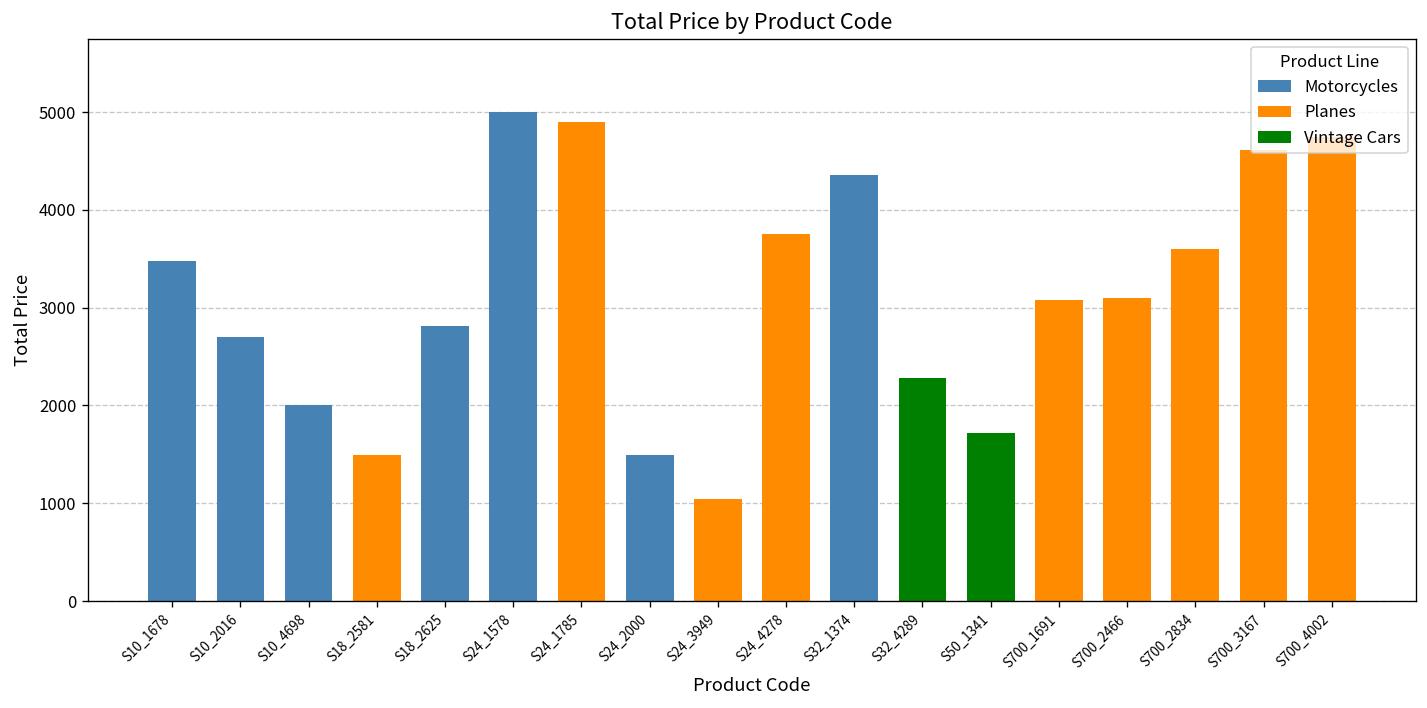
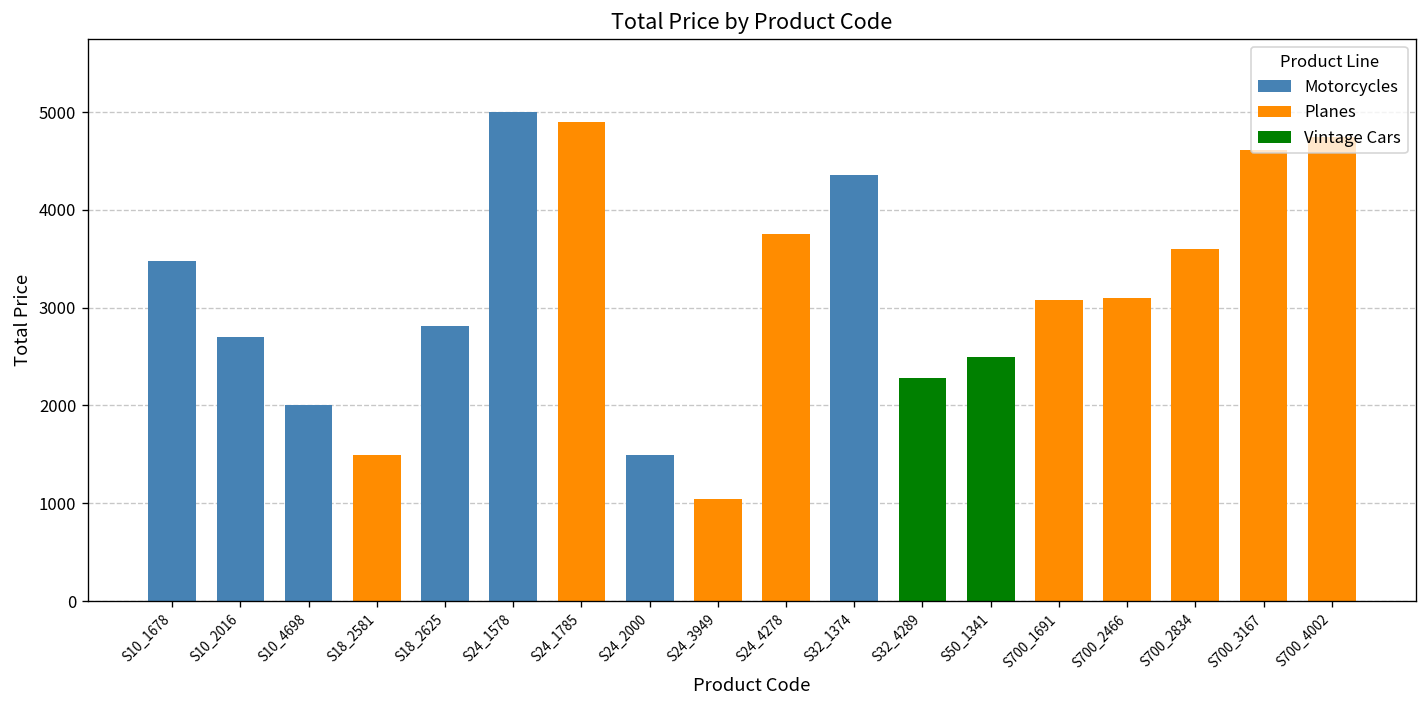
  {
    "S10_1678": 3500,
    "S10_2016": 2700,
    "S10_4698": 2000,
    "S18_2581": 1500,
    "S18_2625": 2800,
    "S24_1578": 5000,
    "S24_1785": 4900,
    "S24_2000": 1500,
    "S24_3949": 1000,
    "S24_4278": 3800,
    "S32_1374": 4400,
    "S32_4289": 2300,
-   "S50_1341": 1700,
+   "S50_1341": 2500,
    "S700_1691": 3100,
    "S700_2466": 3100,
    "S700_2834": 3600
  }
